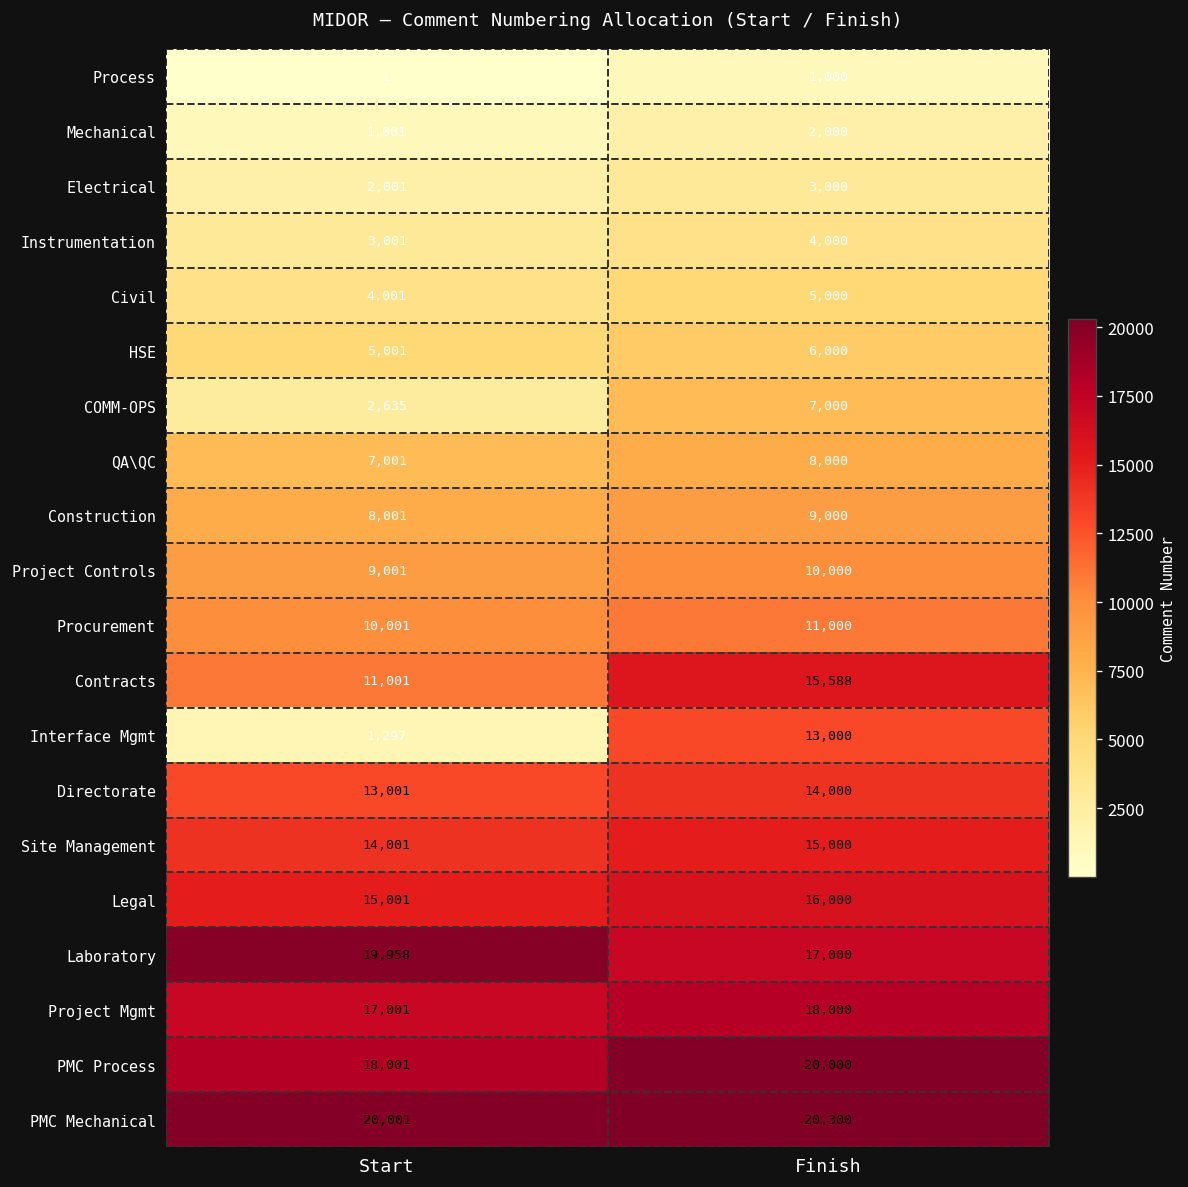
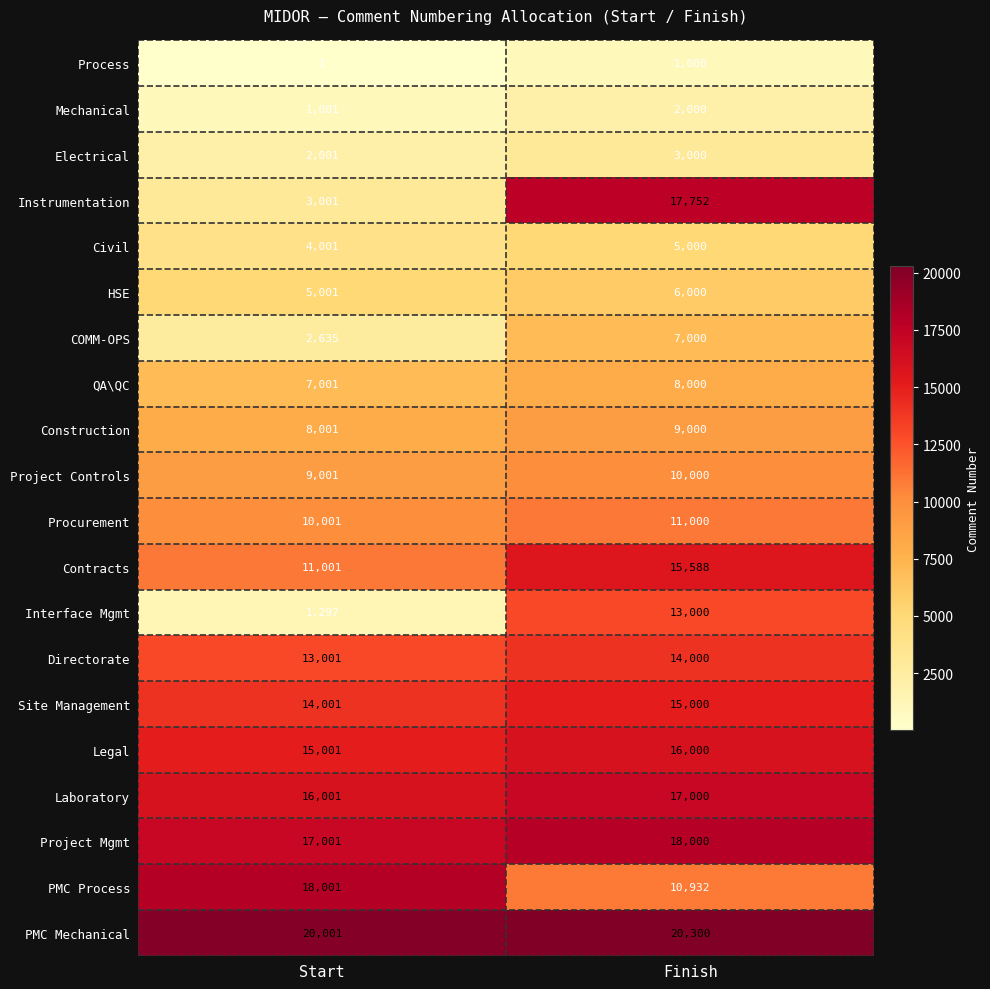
  {
    "Process": {
      "Start": "1",
      "Finish": "1,000"
    },
    "Mechanical": {
      "Start": "1,001",
      "Finish": "2,000"
    },
    "Electrical": {
      "Start": "2,001",
      "Finish": "3,000"
    },
    "Instrumentation": {
      "Start": "3,001",
-     "Finish": "4,000"
+     "Finish": "17,752"
    },
    "Civil": {
      "Start": "4,001",
      "Finish": "5,000"
    },
    "HSE": {
      "Start": "5,001",
      "Finish": "6,000"
    },
    "COMM-OPS": {
      "Start": "2,635",
      "Finish": "7,000"
    },
    "QA\\QC": {
      "Start": "7,001",
      "Finish": "8,000"
    },
    "Construction": {
      "Start": "8,001",
      "Finish": "9,000"
    },
    "Project Controls": {
      "Start": "9,001",
      "Finish": "10,000"
    },
    "Procurement": {
      "Start": "10,001",
      "Finish": "11,000"
    },
    "Contracts": {
      "Start": "11,001",
      "Finish": "15,588"
    },
    "Interface Mgmt": {
      "Start": "1,297",
      "Finish": "13,000"
    },
    "Directorate": {
      "Start": "13,001",
      "Finish": "14,000"
    },
    "Site Management": {
      "Start": "14,001",
      "Finish": "15,000"
    },
    "Legal": {
      "Start": "15,001",
      "Finish": "16,000"
    },
    "Laboratory": {
-     "Start": "19,958",
+     "Start": "16,001",
      "Finish": "17,000"
    },
    "Project Mgmt": {
      "Start": "17,001",
      "Finish": "18,000"
    },
    "PMC Process": {
      "Start": "18,001",
-     "Finish": "20,000"
+     "Finish": "10,932"
    },
    "PMC Mechanical": {
      "Start": "20,001",
      "Finish": "20,300"
    }
  }
